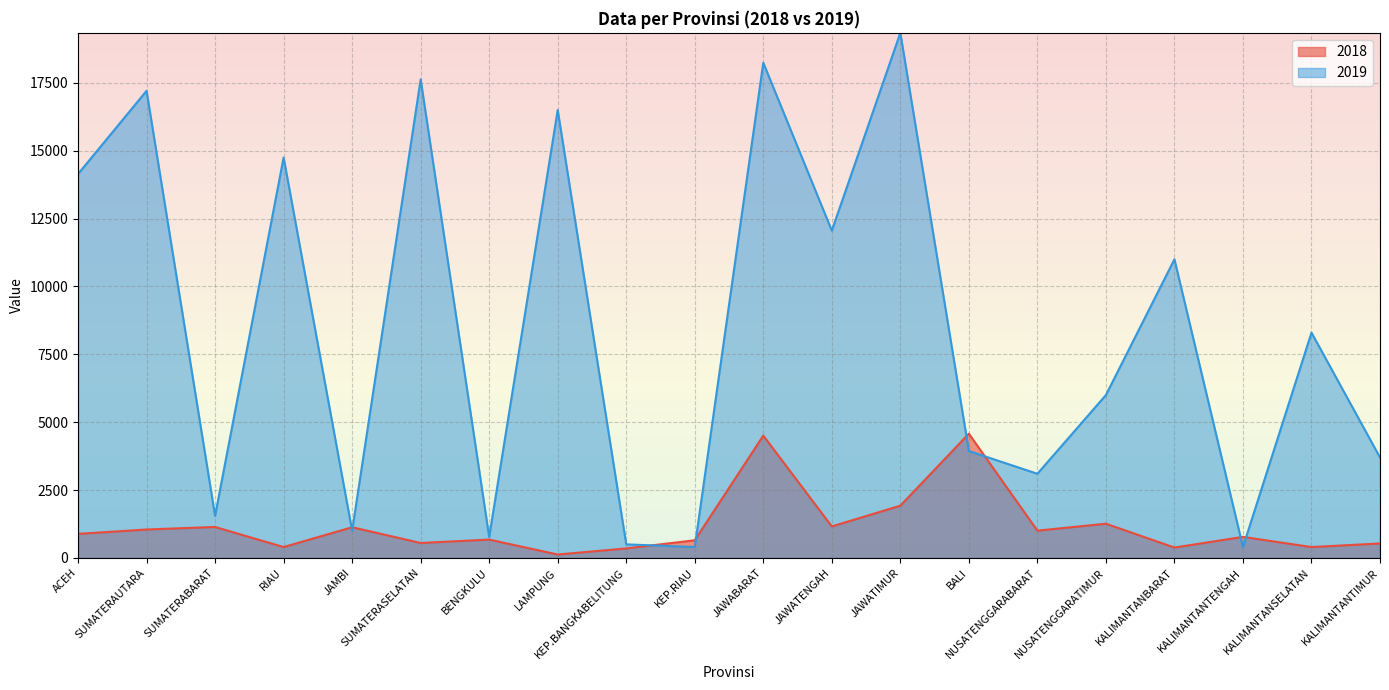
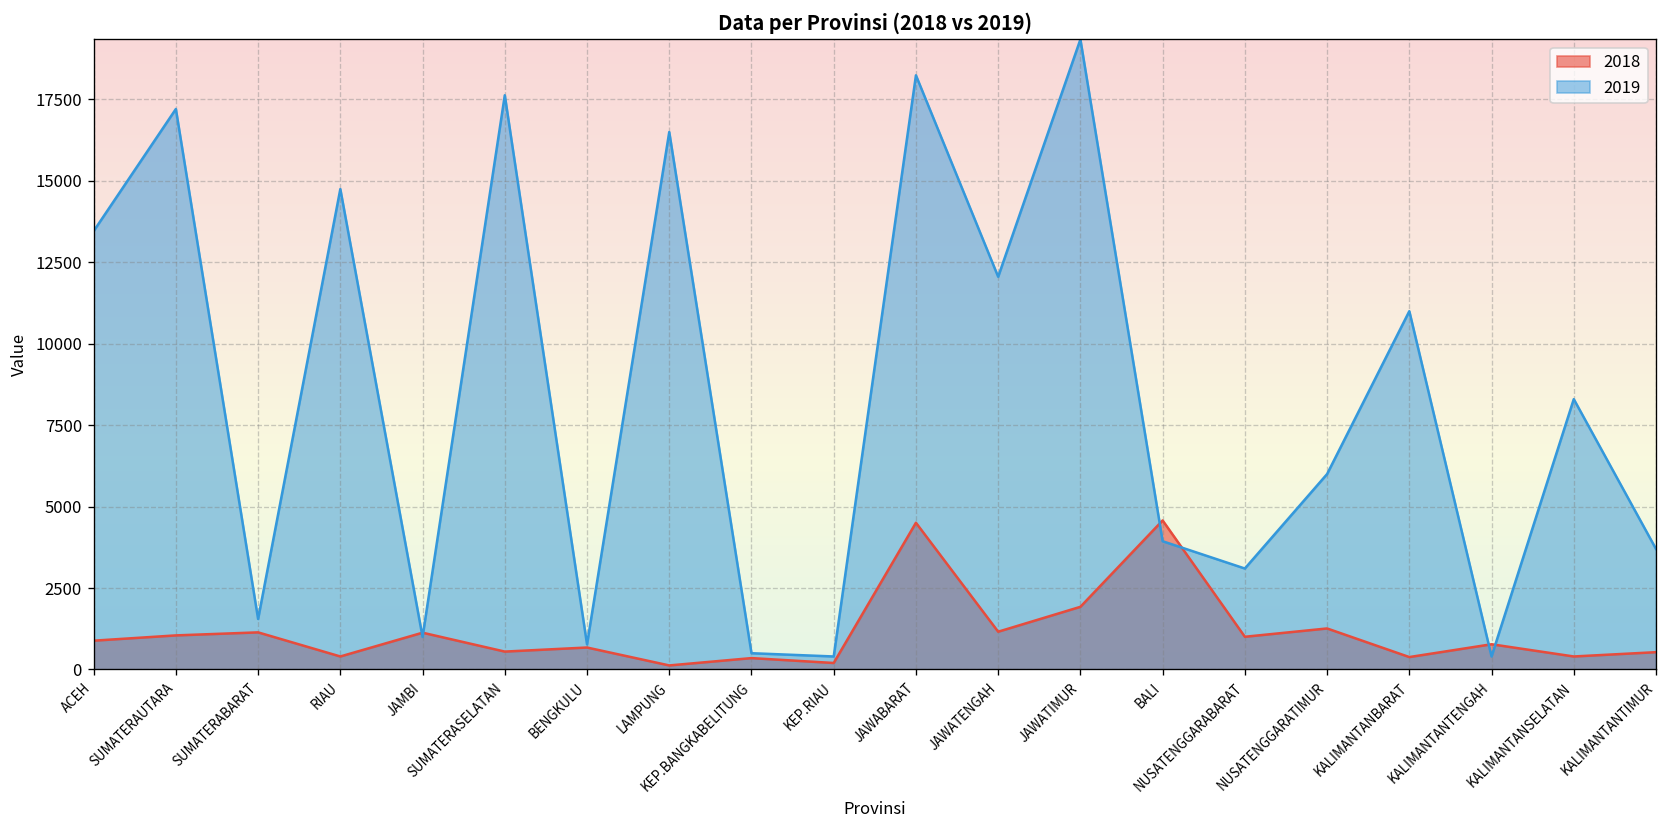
  {
    "2018": {
      "ACEH": 900,
      "SUMATERAUTARA": 1000,
      "SUMATERABARAT": 1100,
      "RIAU": 400,
      "JAMBI": 1100,
      "SUMATERASELATAN": 600,
      "BENGKULU": 700,
      "LAMPUNG": 100,
      "KEP.BANGKABELITUNG": 400,
-     "KEP.RIAU": 700,
+     "KEP.RIAU": 200,
      "JAWABARAT": 4500,
      "JAWATENGAH": 1200,
      "JAWATIMUR": 1900,
      "BALI": 4600,
      "NUSATENGGARABARAT": 1000,
      "NUSATENGGARATIMUR": 1300,
      "KALIMANTANBARAT": 400,
      "KALIMANTANTENGAH": 800,
      "KALIMANTANSELATAN": 400,
      "KALIMANTANTIMUR": 500
    },
    "2019": {
-     "ACEH": 14100,
+     "ACEH": 13500,
      "SUMATERAUTARA": 17200,
      "SUMATERABARAT": 1600,
      "RIAU": 14700,
      "JAMBI": 1000,
      "SUMATERASELATAN": 17600,
      "BENGKULU": 800,
      "LAMPUNG": 16500,
      "KEP.BANGKABELITUNG": 500,
      "KEP.RIAU": 400,
      "JAWABARAT": 18200,
      "JAWATENGAH": 12100,
      "JAWATIMUR": 19300,
      "BALI": 3900,
      "NUSATENGGARABARAT": 3100,
      "NUSATENGGARATIMUR": 6000,
      "KALIMANTANBARAT": 11000,
      "KALIMANTANTENGAH": 400,
      "KALIMANTANSELATAN": 8300,
      "KALIMANTANTIMUR": 3700
    }
  }
